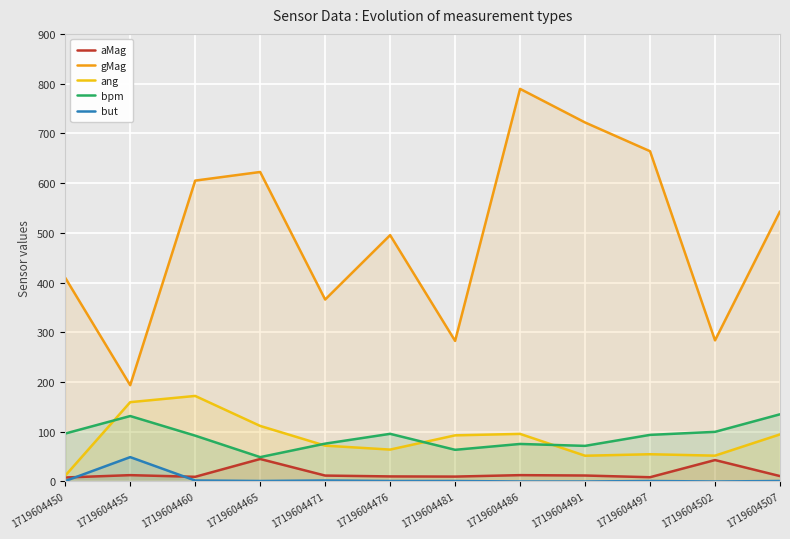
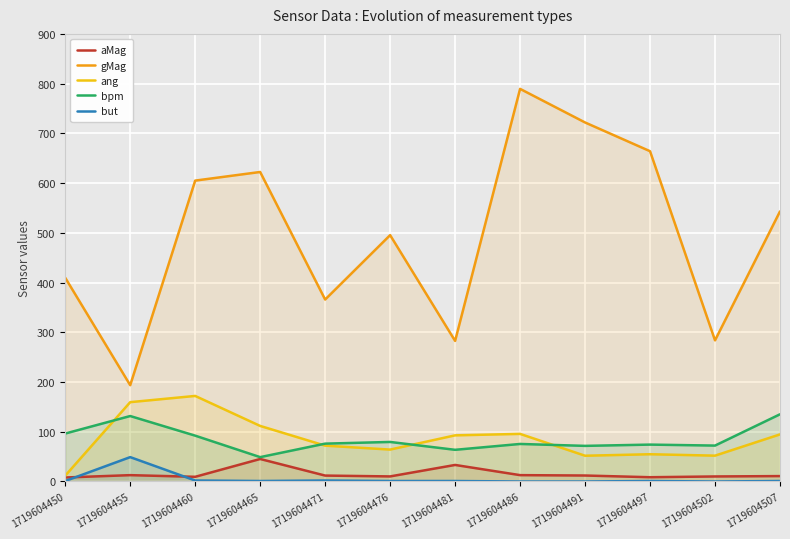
  {
    "aMag": {
      "1719604455": 10,
      "1719604460": 10,
      "1719604471": 10,
      "1719604476": 10,
-     "1719604481": 10,
+     "1719604481": 30,
      "1719604486": 10,
      "1719604491": 10,
      "1719604497": 10,
-     "1719604502": 40,
+     "1719604502": 10,
      "1719604507": 10
    },
    "bpm": {
      "1719604450": 100,
      "1719604455": 130,
      "1719604460": 90,
-     "1719604476": 100,
+     "1719604476": 80,
      "1719604481": 60,
      "1719604486": 80,
      "1719604491": 70,
-     "1719604497": 90,
-     "1719604502": 100,
+     "1719604497": 70,
+     "1719604502": 70,
      "1719604507": 140
    },
    "but": {
      "1719604450": 0,
      "1719604455": 50,
      "1719604460": 0,
      "1719604465": 0,
      "1719604471": 0,
      "1719604476": 0,
      "1719604481": 0,
      "1719604486": 0,
      "1719604491": 0,
      "1719604497": 0,
      "1719604502": 0,
      "1719604507": 0
    }
  }
